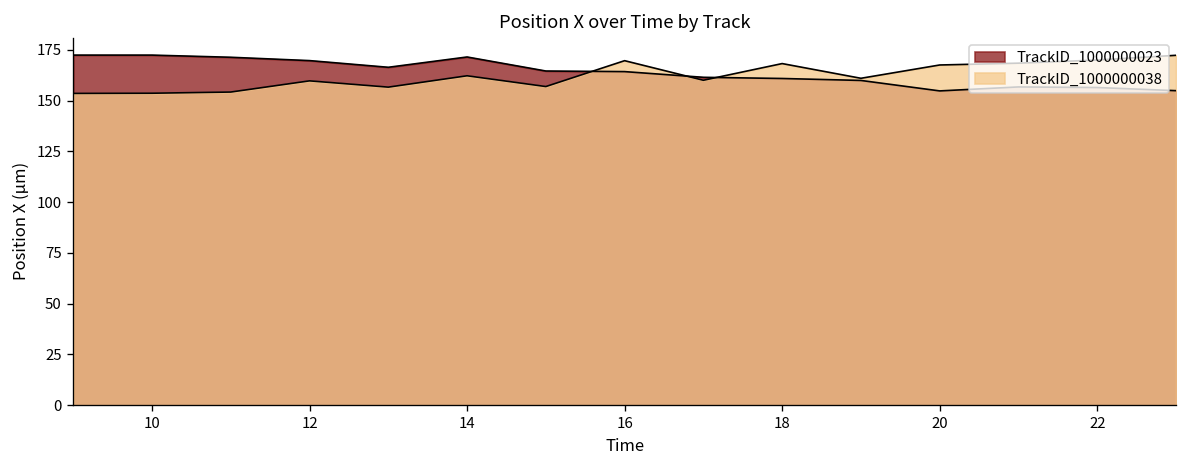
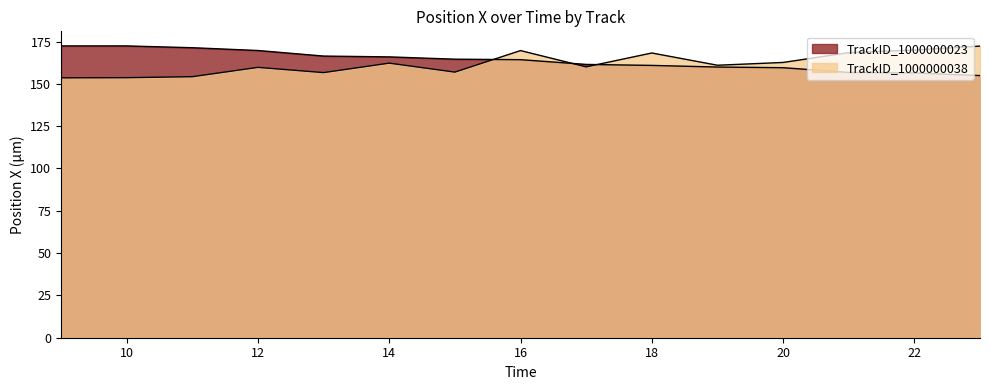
  {
    "TrackID_1000000023": {
      "10": 172,
      "12": 170,
-     "14": 171,
+     "14": 166,
      "16": 164,
      "18": 161,
-     "20": 155
+     "20": 160
    },
    "TrackID_1000000038": {
      "10": 154,
      "12": 160,
      "14": 162,
      "16": 170,
      "18": 168,
-     "20": 168
+     "20": 163
    }
  }
